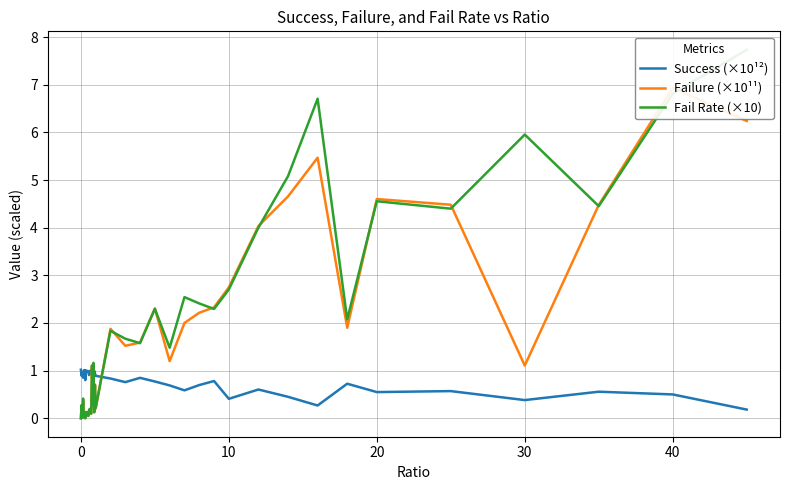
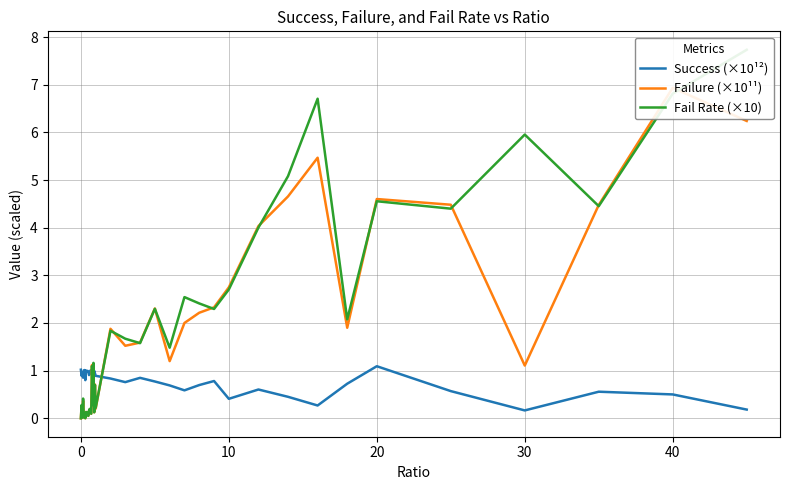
  {
    "Success (×10¹²)": {
      "0": 1.0,
      "10": 0.4,
-     "20": 0.6,
-     "30": 0.4,
+     "20": 1.1,
+     "30": 0.2,
      "40": 0.5
    },
    "Failure (×10¹¹)": {
      "30": 1.1
    },
    "Fail Rate (×10)": {
      "30": 6.0
    }
  }
